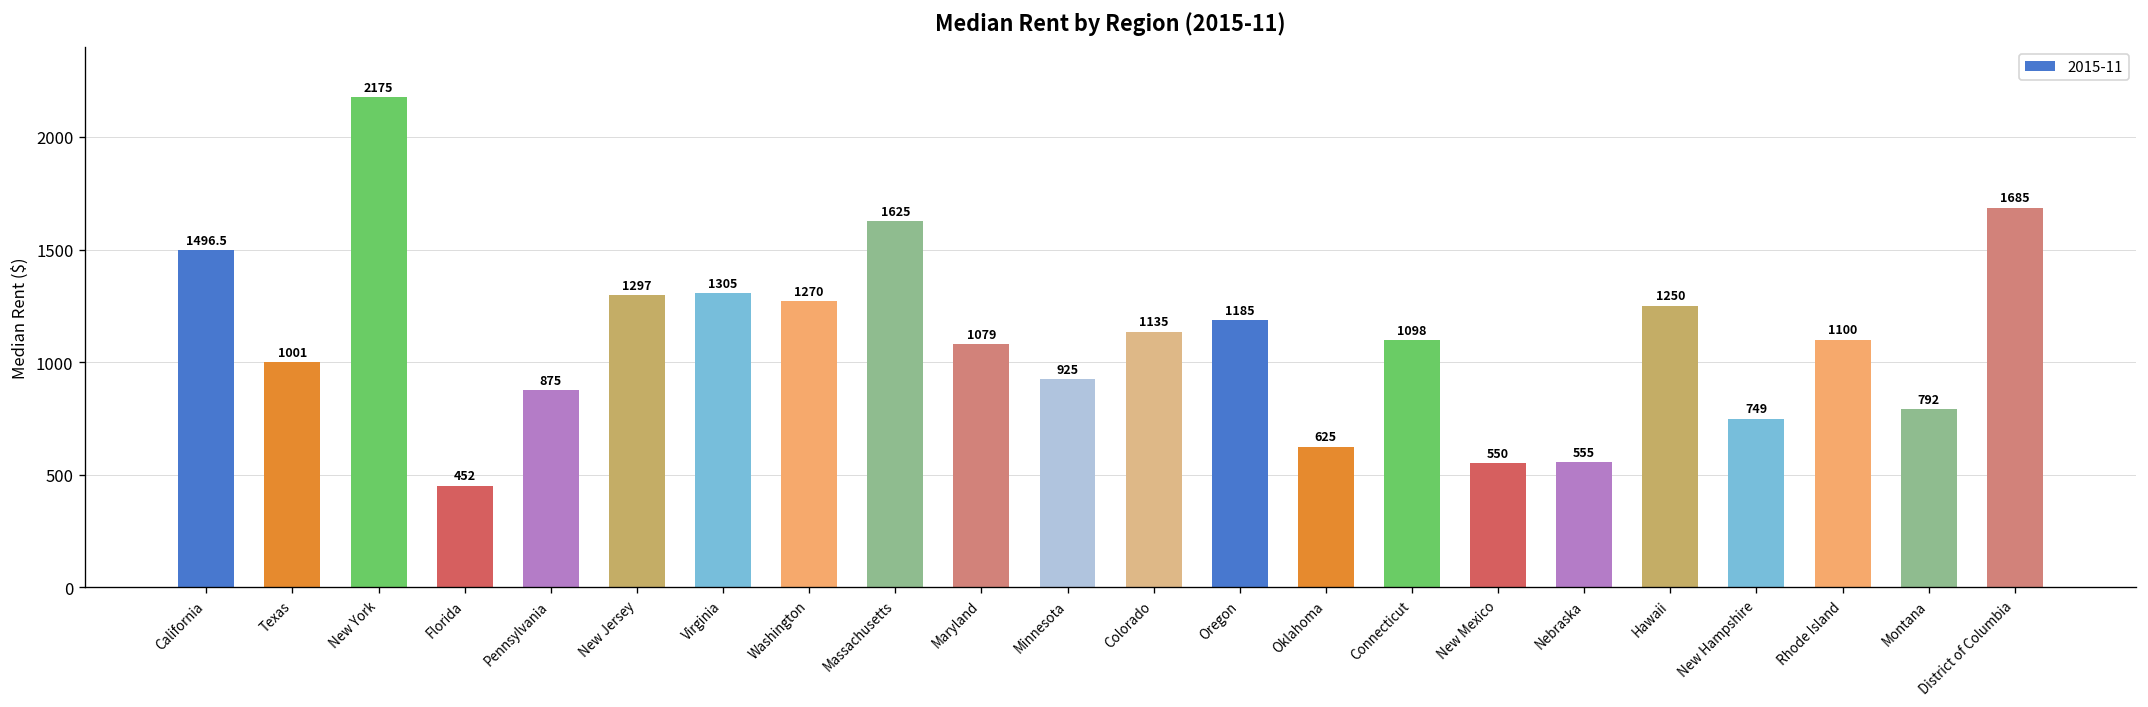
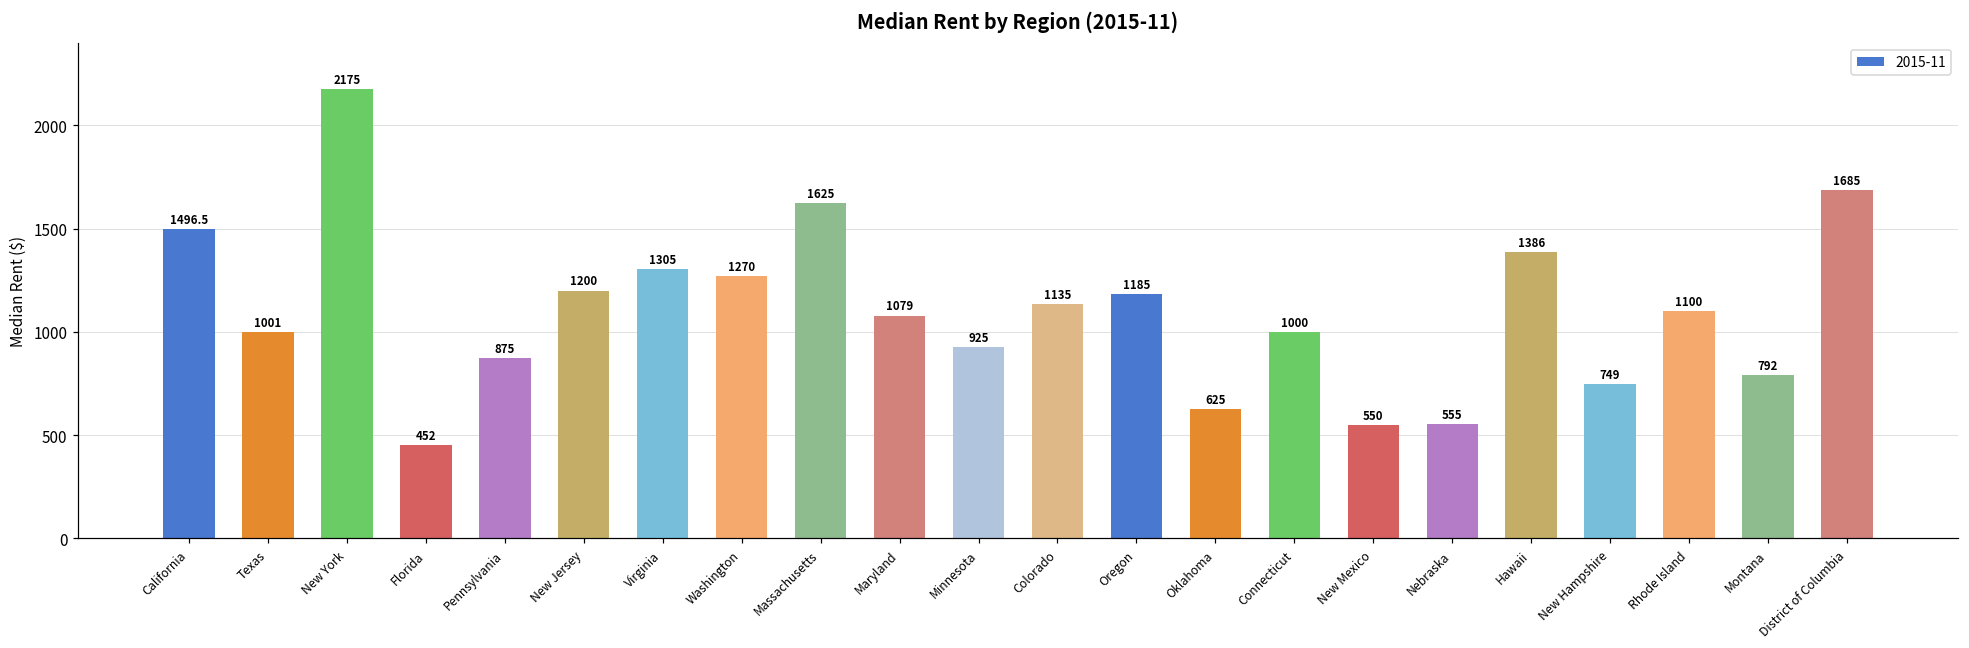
  {
    "California": 1496.5,
    "Texas": 1001,
    "New York": 2175,
    "Florida": 452,
    "Pennsylvania": 875,
-   "New Jersey": 1297,
+   "New Jersey": 1200,
    "Virginia": 1305,
    "Washington": 1270,
    "Massachusetts": 1625,
    "Maryland": 1079,
    "Minnesota": 925,
    "Colorado": 1135,
    "Oregon": 1185,
    "Oklahoma": 625,
-   "Connecticut": 1098,
+   "Connecticut": 1000,
    "New Mexico": 550,
    "Nebraska": 555,
-   "Hawaii": 1250,
+   "Hawaii": 1386,
    "New Hampshire": 749,
    "Rhode Island": 1100,
    "Montana": 792,
    "District of Columbia": 1685
  }
